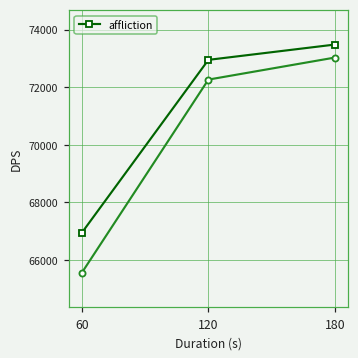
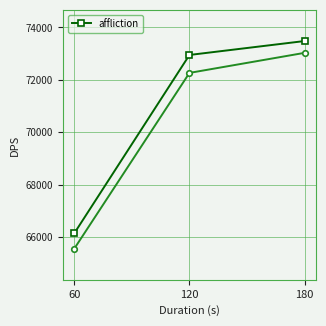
  {
    "affliction": {
-     "60": 66900,
+     "60": 66100,
      "120": 73000,
      "180": 73500
    }
  }
